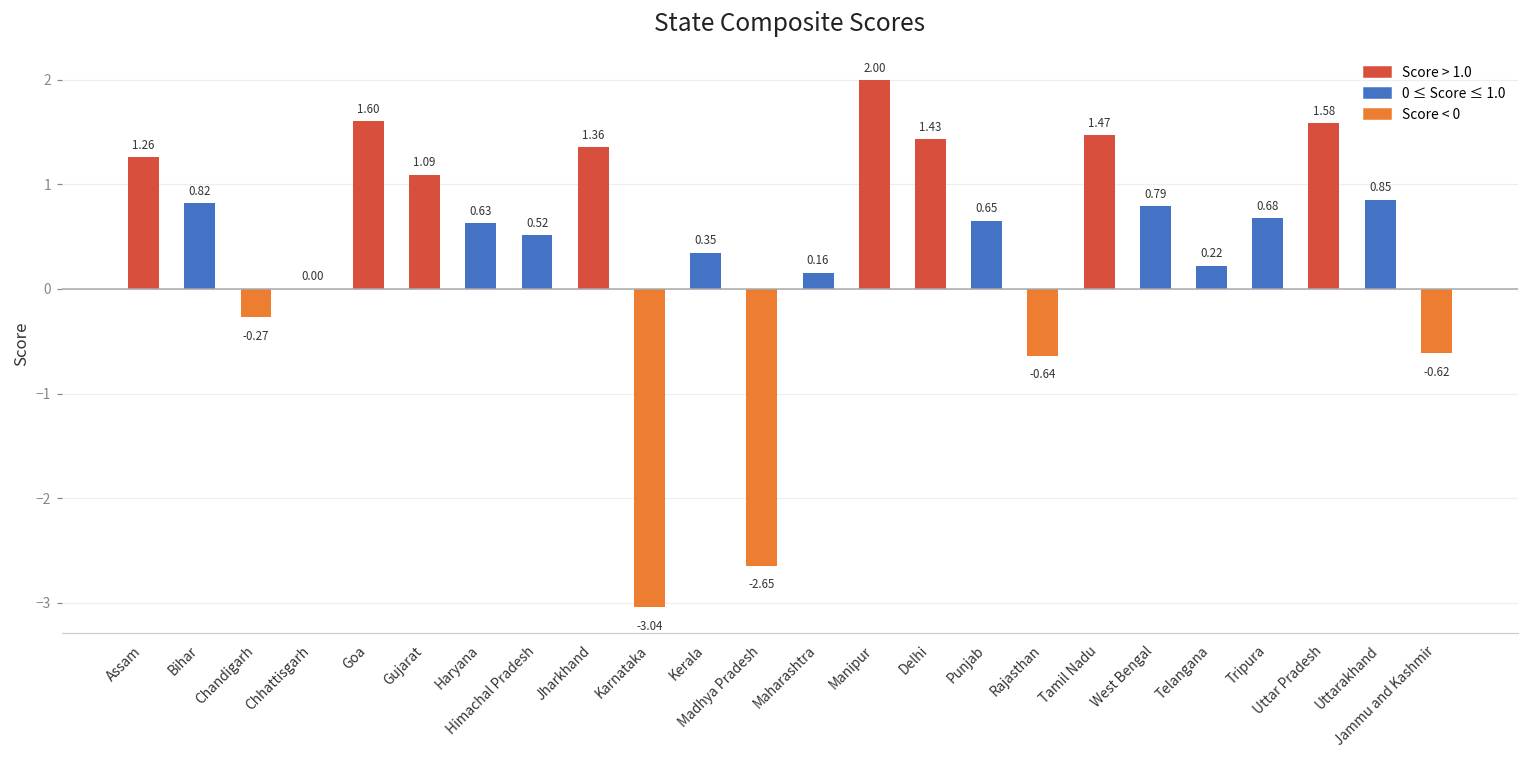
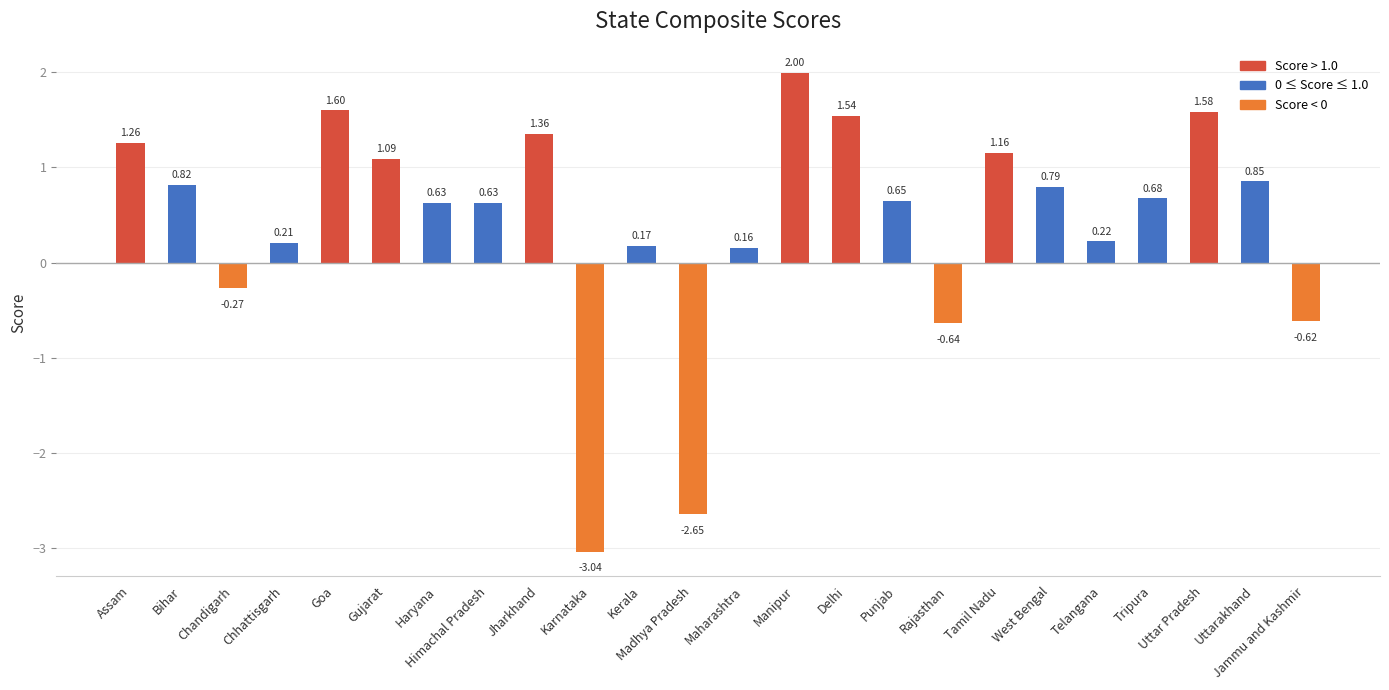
  {
    "Assam": 1.26,
    "Bihar": 0.82,
    "Chandigarh": -0.27,
-   "Chhattisgarh": 0.00,
+   "Chhattisgarh": 0.21,
    "Goa": 1.60,
    "Gujarat": 1.09,
    "Haryana": 0.63,
-   "Himachal Pradesh": 0.52,
+   "Himachal Pradesh": 0.63,
    "Jharkhand": 1.36,
    "Karnataka": -3.04,
-   "Kerala": 0.35,
+   "Kerala": 0.17,
    "Madhya Pradesh": -2.65,
    "Maharashtra": 0.16,
    "Manipur": 2.00,
-   "Delhi": 1.43,
+   "Delhi": 1.54,
    "Punjab": 0.65,
    "Rajasthan": -0.64,
-   "Tamil Nadu": 1.47,
+   "Tamil Nadu": 1.16,
    "West Bengal": 0.79,
    "Telangana": 0.22,
    "Tripura": 0.68,
    "Uttar Pradesh": 1.58,
    "Uttarakhand": 0.85,
    "Jammu and Kashmir": -0.62
  }
